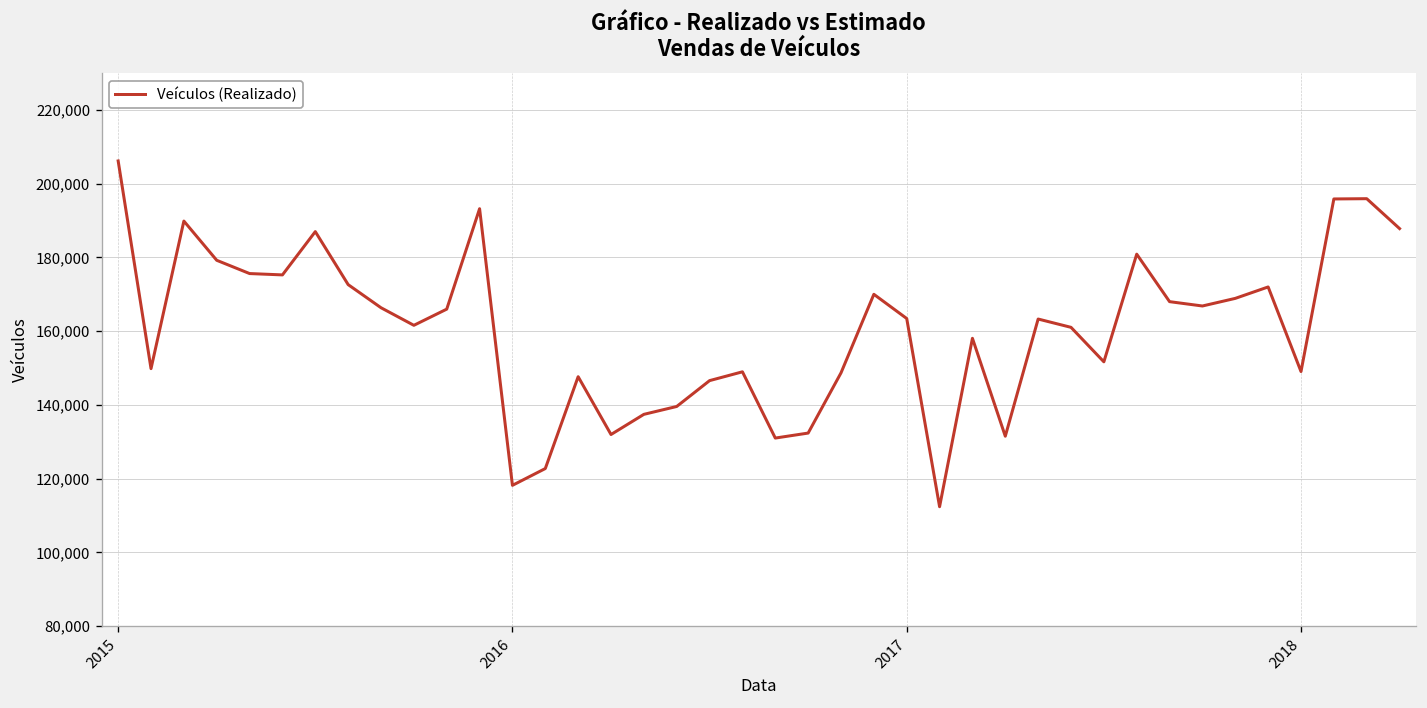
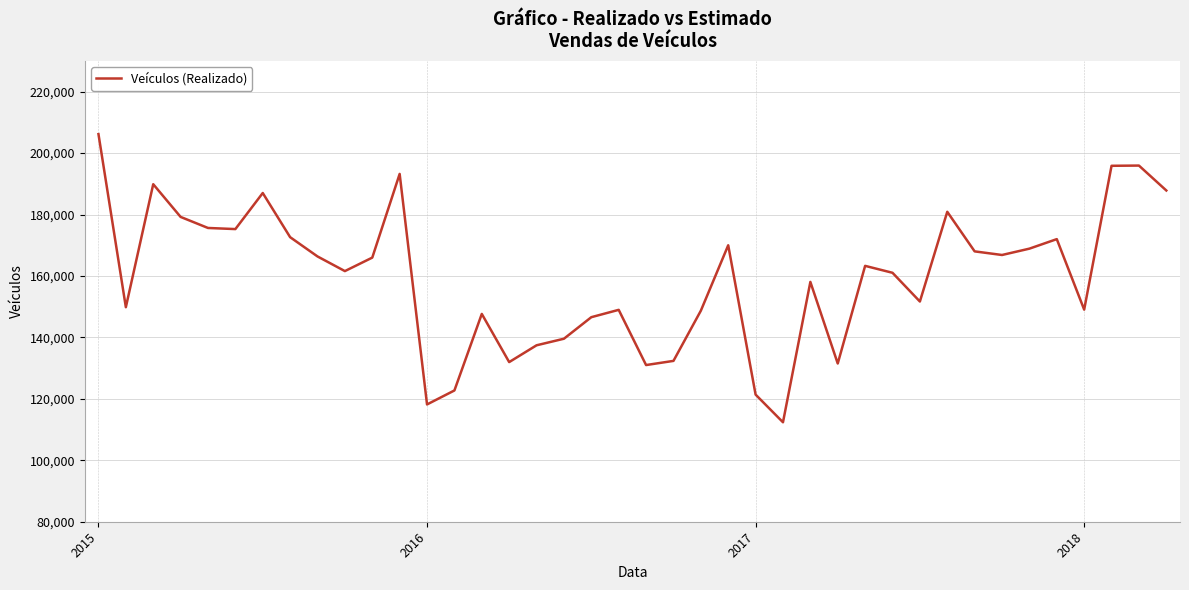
  {
    "2015": "206,000",
    "2016": "118,000",
-   "2017": "163,000",
+   "2017": "121,000",
    "2018": "149,000"
  }
